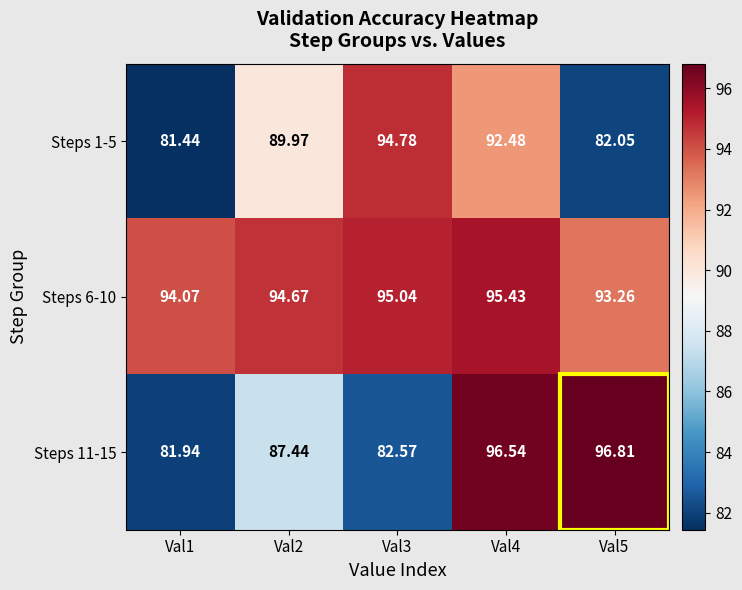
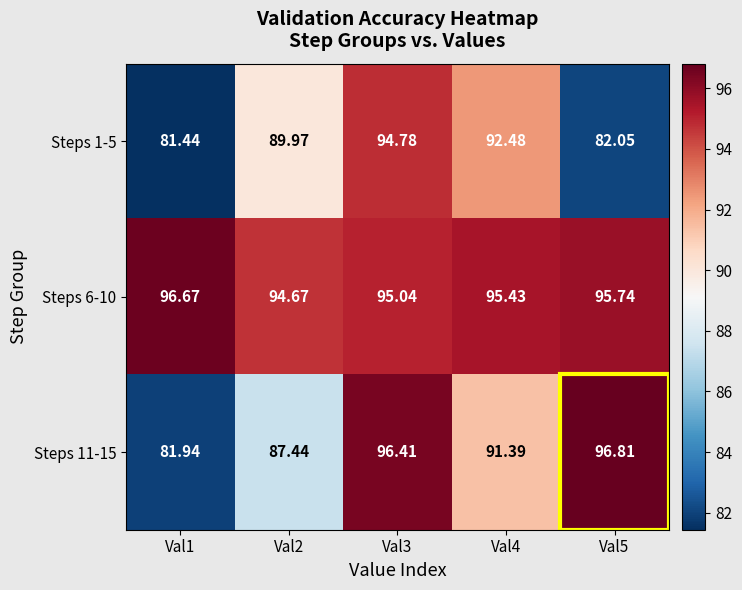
  {
    "Steps 1-5": {
      "Val1": 81.44,
      "Val2": 89.97,
      "Val3": 94.78,
      "Val4": 92.48,
      "Val5": 82.05
    },
    "Steps 6-10": {
-     "Val1": 94.07,
+     "Val1": 96.67,
      "Val2": 94.67,
      "Val3": 95.04,
      "Val4": 95.43,
-     "Val5": 93.26
+     "Val5": 95.74
    },
    "Steps 11-15": {
      "Val1": 81.94,
      "Val2": 87.44,
-     "Val3": 82.57,
-     "Val4": 96.54,
+     "Val3": 96.41,
+     "Val4": 91.39,
      "Val5": 96.81
    }
  }
